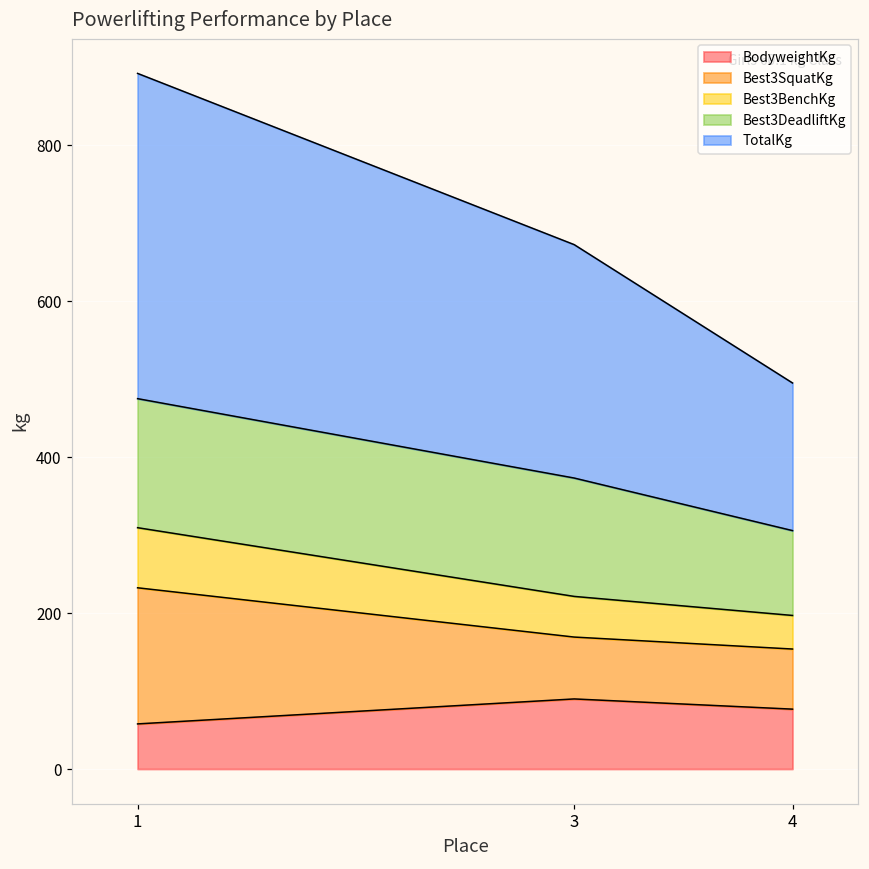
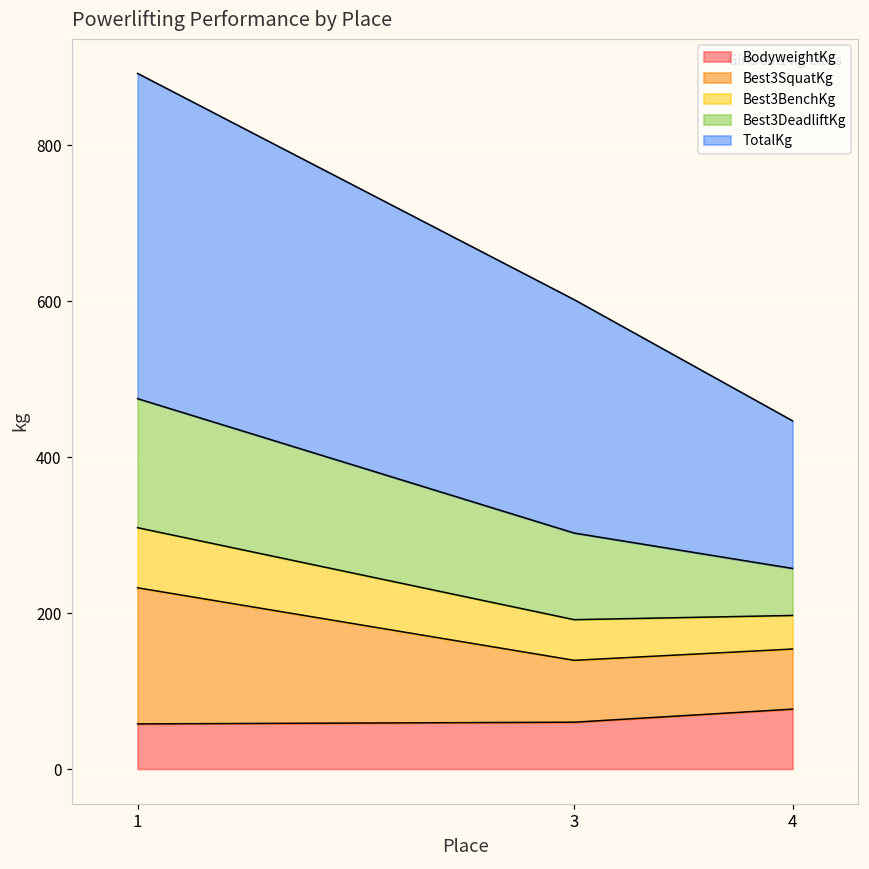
  {
    "BodyweightKg": {
      "1": 60,
-     "3": 90,
+     "3": 60,
      "4": 80
    },
    "Best3DeadliftKg": {
      "1": 170,
-     "3": 150,
-     "4": 110
+     "3": 110,
+     "4": 60
    },
    "TotalKg": {
      "1": 420,
      "3": 300,
      "4": 190
    }
  }
